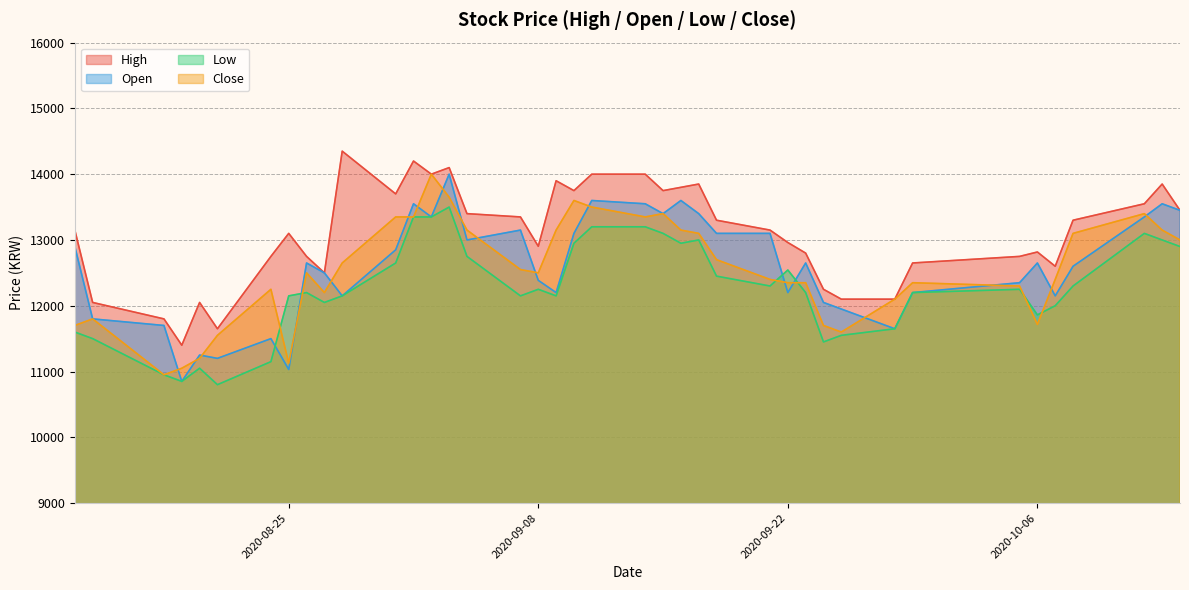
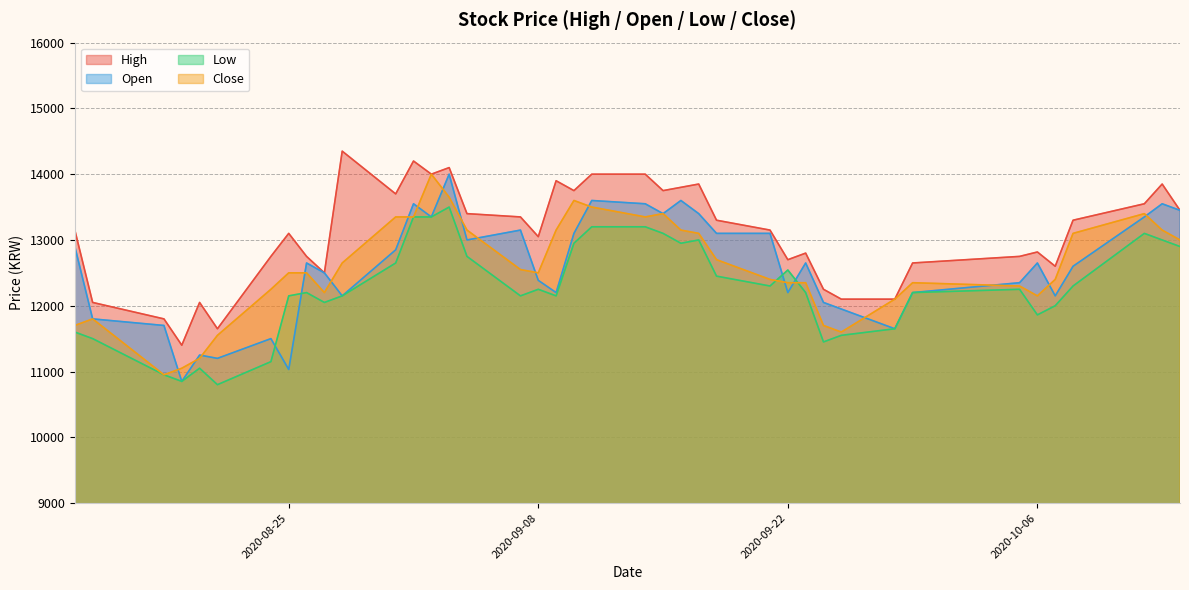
  {
    "High": {
      "2020-08-25": 13100,
-     "2020-09-08": 12900,
-     "2020-09-22": 13000,
+     "2020-09-08": 13100,
+     "2020-09-22": 12700,
      "2020-10-06": 12800
    },
    "Open": {
      "2020-08-25": 11000,
      "2020-09-08": 12400,
      "2020-09-22": 12200,
      "2020-10-06": 12700
    },
    "Low": {
      "2020-08-25": 12200,
      "2020-09-08": 12300,
      "2020-09-22": 12500,
      "2020-10-06": 11900
    },
    "Close": {
-     "2020-08-25": 11100,
+     "2020-08-25": 12500,
      "2020-09-08": 12500,
      "2020-09-22": 12400,
-     "2020-10-06": 11700
+     "2020-10-06": 12200
    }
  }
